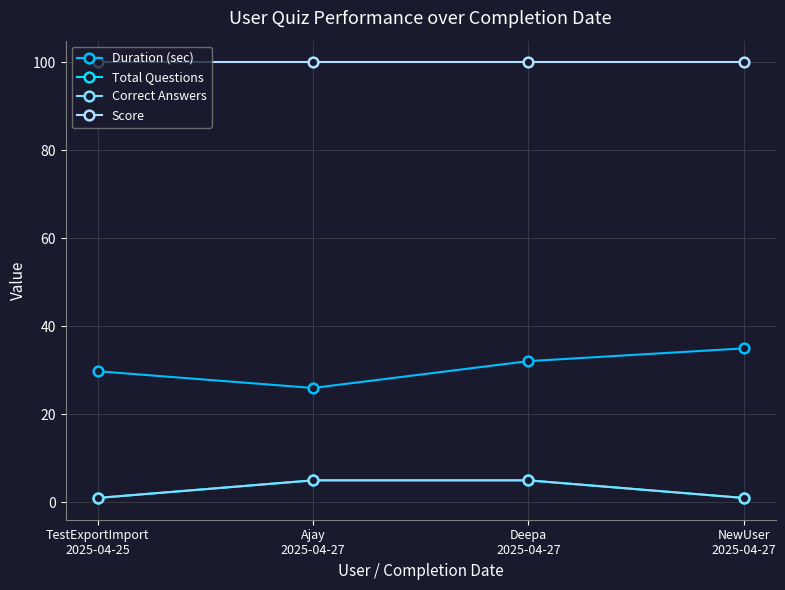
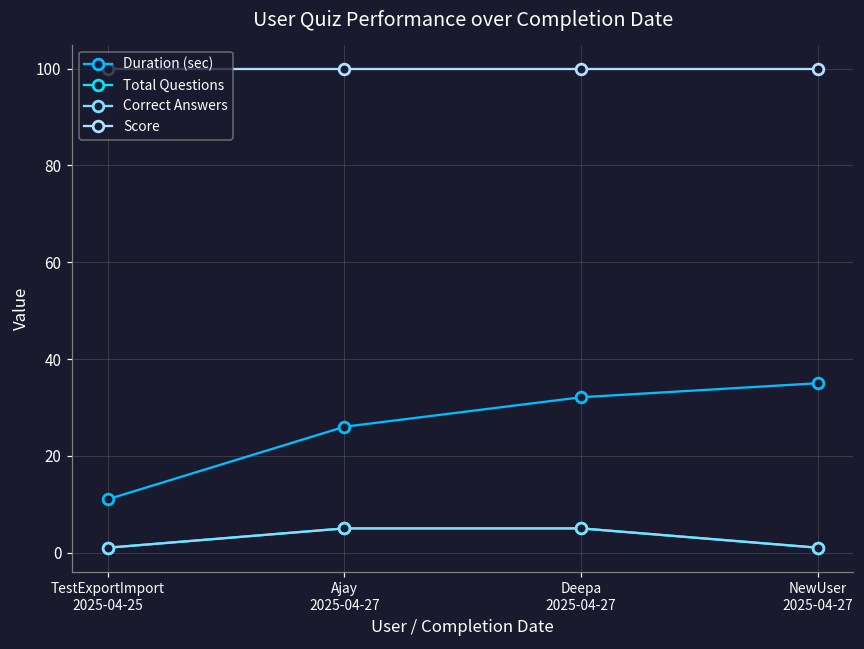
  {
    "Duration (sec)": {
-     "TestExportImport 2025-04-25": 30,
+     "TestExportImport 2025-04-25": 11,
      "Ajay 2025-04-27": 26,
      "Deepa 2025-04-27": 32,
      "NewUser 2025-04-27": 35
    }
  }
